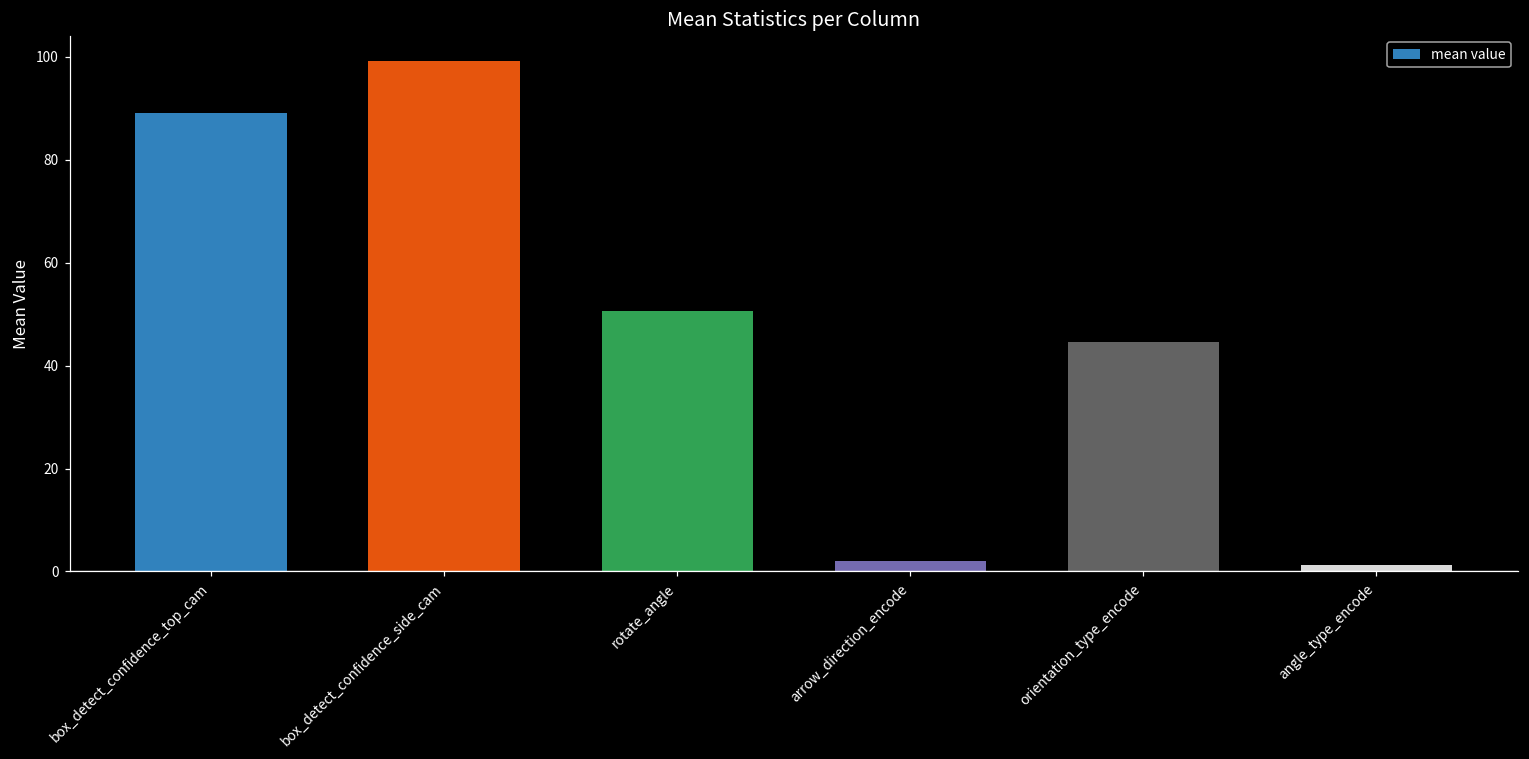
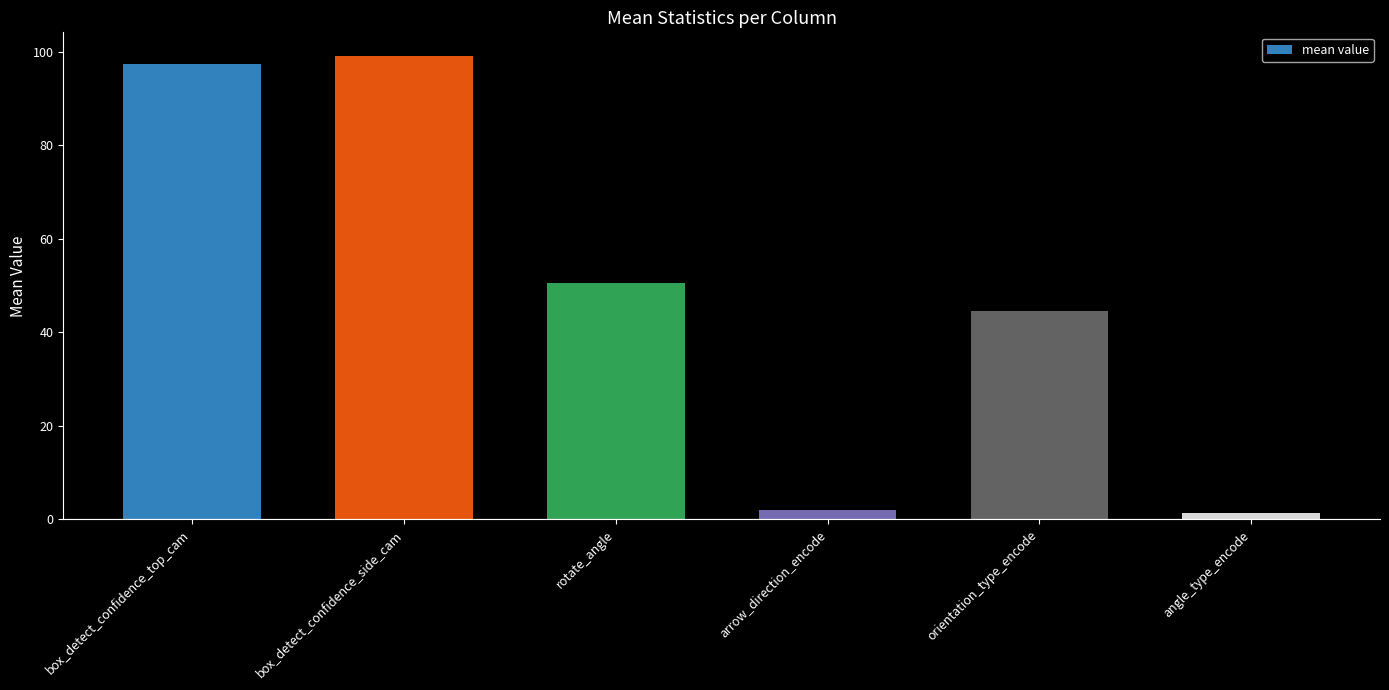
  {
-   "box_detect_confidence_top_cam": 89,
+   "box_detect_confidence_top_cam": 97,
    "box_detect_confidence_side_cam": 99,
    "rotate_angle": 51,
    "arrow_direction_encode": 2,
    "orientation_type_encode": 45,
    "angle_type_encode": 1
  }
